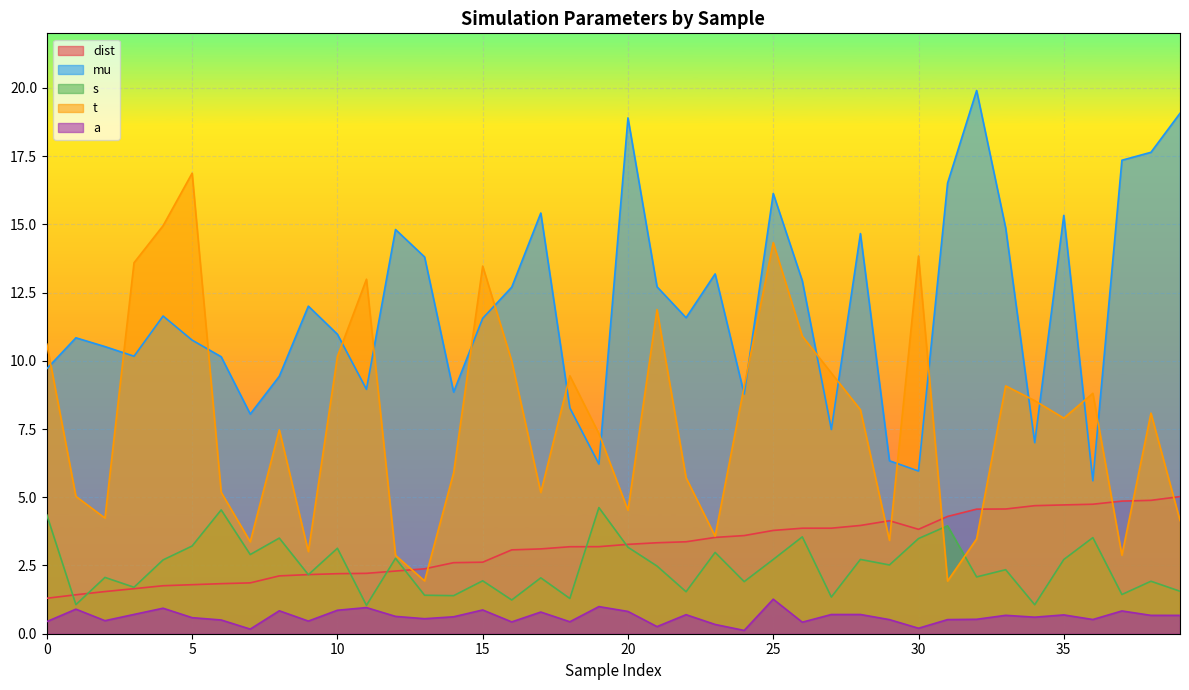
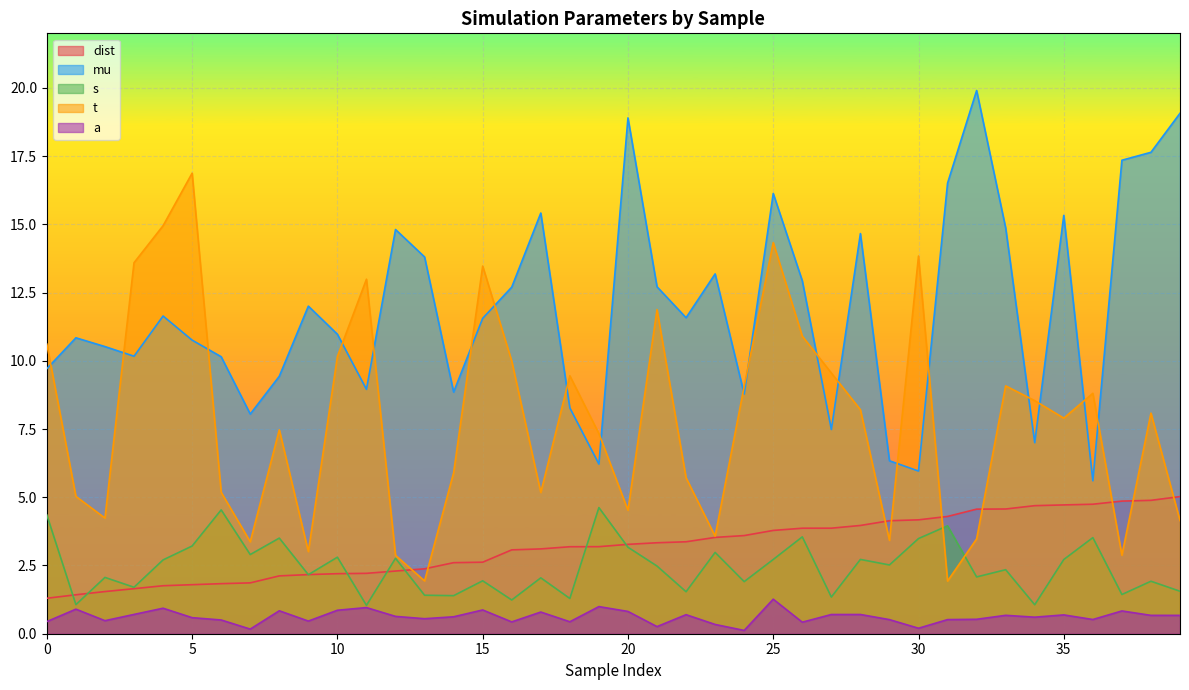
  {
    "dist": {
      "0": 1.3,
      "5": 1.8,
      "10": 2.2,
      "15": 2.6,
      "20": 3.3,
      "25": 3.8,
-     "30": 3.8,
+     "30": 4.2,
      "35": 4.7
    },
    "mu": {
      "0": 9.7,
      "5": 10.8,
      "10": 11.0,
      "15": 11.6,
      "20": 18.9,
      "25": 16.1,
      "30": 6.0,
      "35": 15.3
    },
    "s": {
      "0": 4.3,
      "5": 3.2,
-     "10": 3.1,
+     "10": 2.8,
      "15": 1.9,
      "20": 3.2,
      "25": 2.7,
      "30": 3.5,
      "35": 2.7
    },
    "t": {
      "0": 10.6,
      "5": 16.9,
      "10": 10.2,
      "15": 13.5,
      "20": 4.5,
      "25": 14.3,
      "30": 13.8,
      "35": 7.9
    },
    "a": {
      "0": 0.4,
      "5": 0.6,
      "10": 0.9,
      "15": 0.9,
      "20": 0.8,
      "25": 1.3,
      "30": 0.2,
      "35": 0.7
    }
  }
